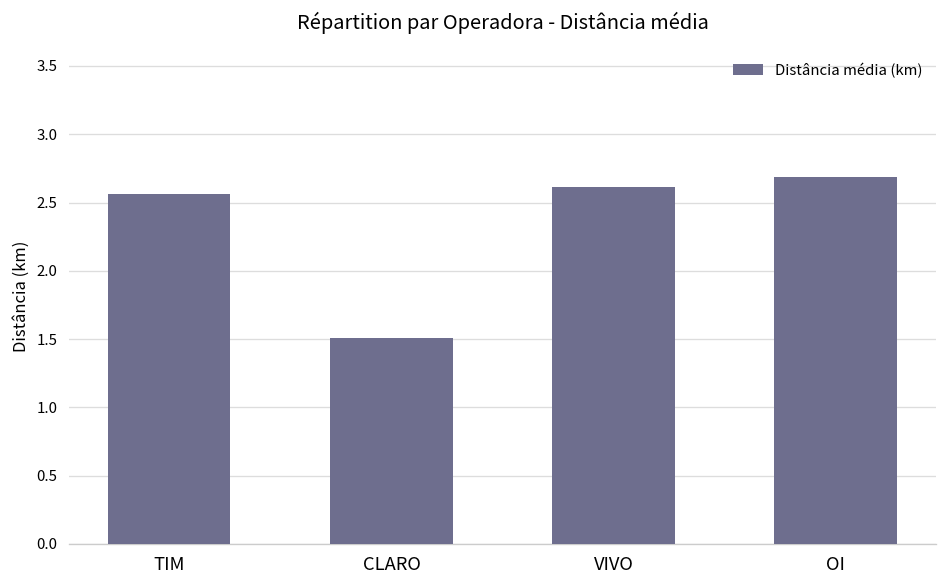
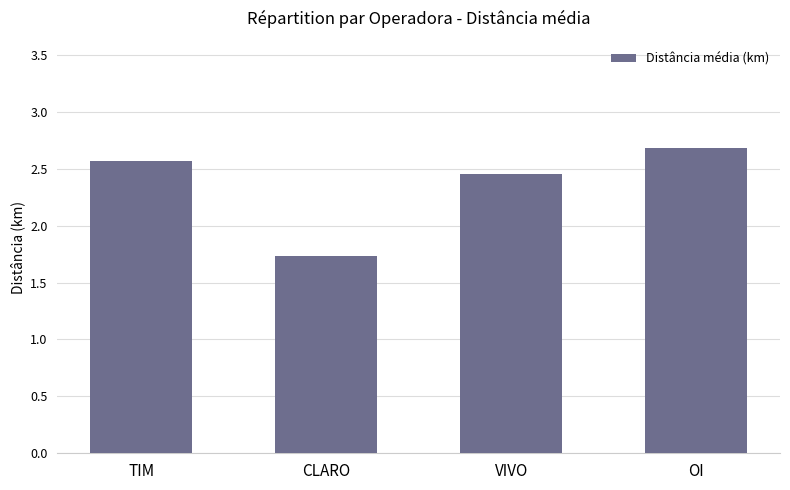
  {
    "TIM": 2.56,
-   "CLARO": 1.51,
-   "VIVO": 2.62,
+   "CLARO": 1.73,
+   "VIVO": 2.46,
    "OI": 2.69
  }
